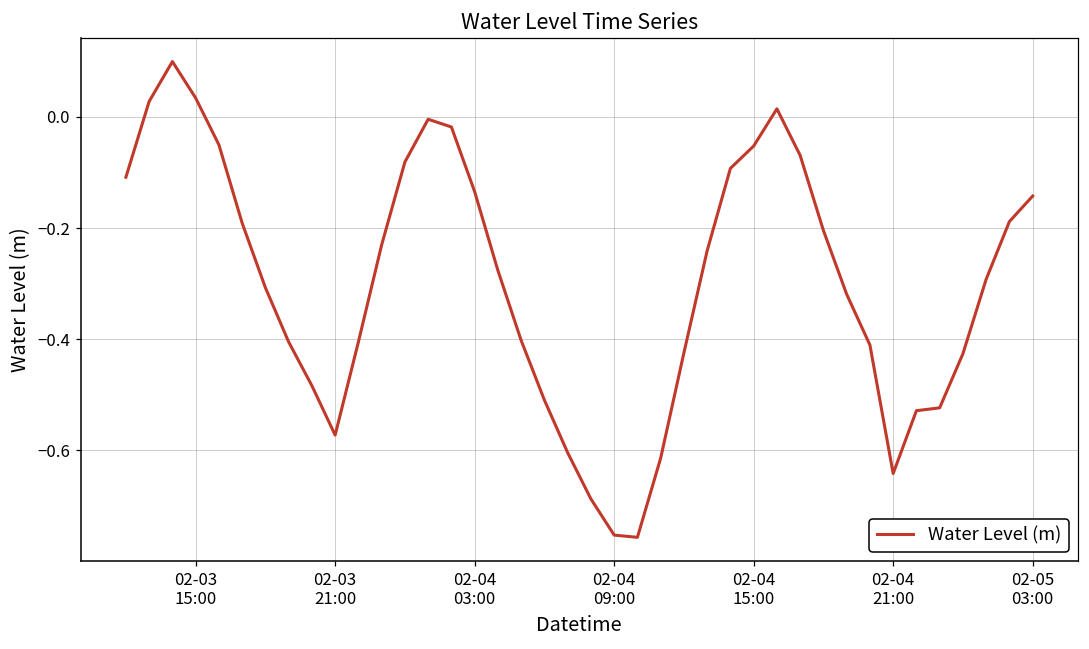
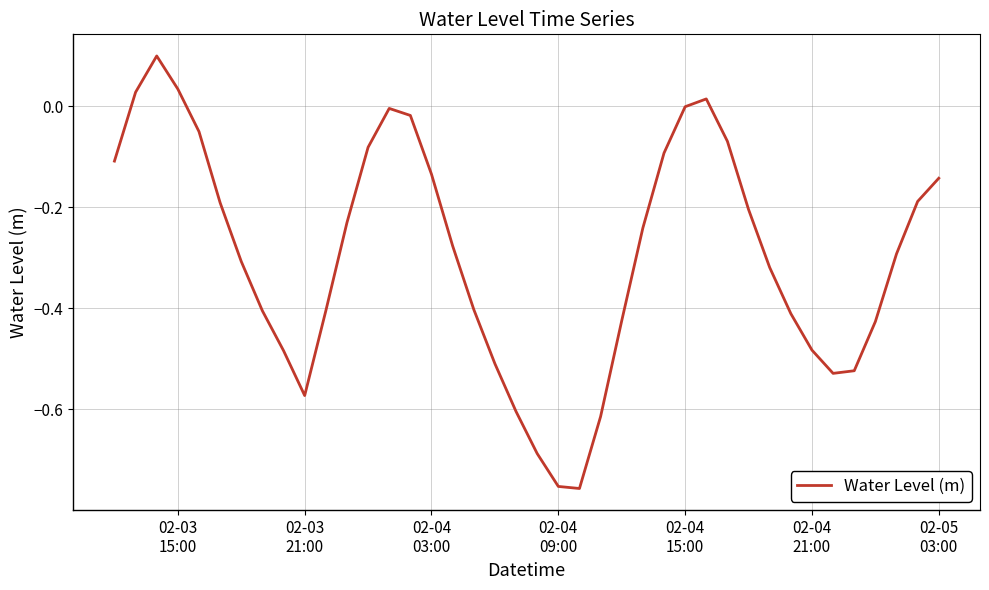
  {
    "02-03 15:00": 0.03,
    "02-03 21:00": -0.57,
    "02-04 03:00": -0.13,
    "02-04 09:00": -0.75,
-   "02-04 15:00": -0.05,
-   "02-04 21:00": -0.64,
+   "02-04 15:00": 0.00,
+   "02-04 21:00": -0.48,
    "02-05 03:00": -0.14
  }
